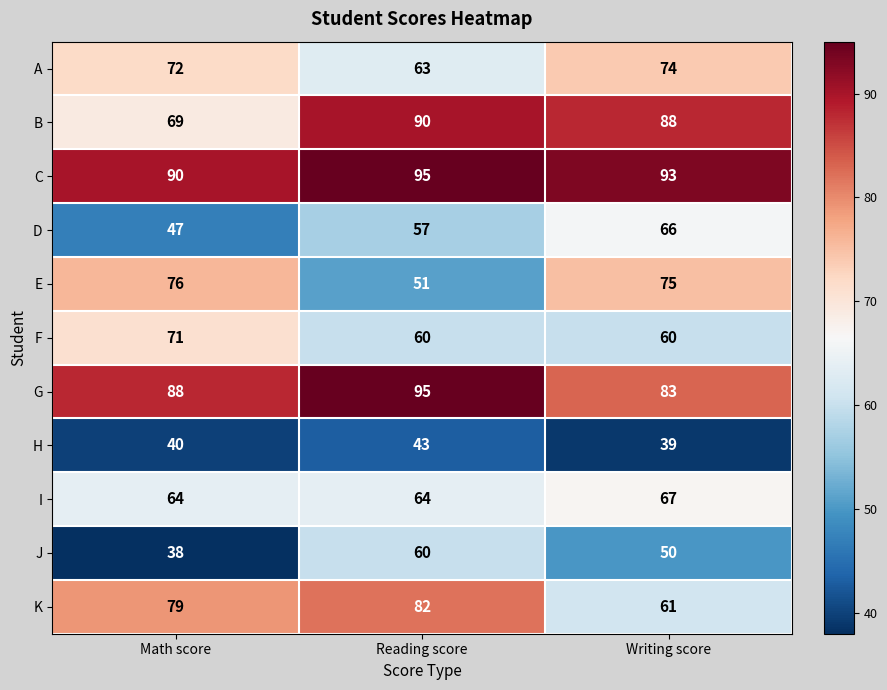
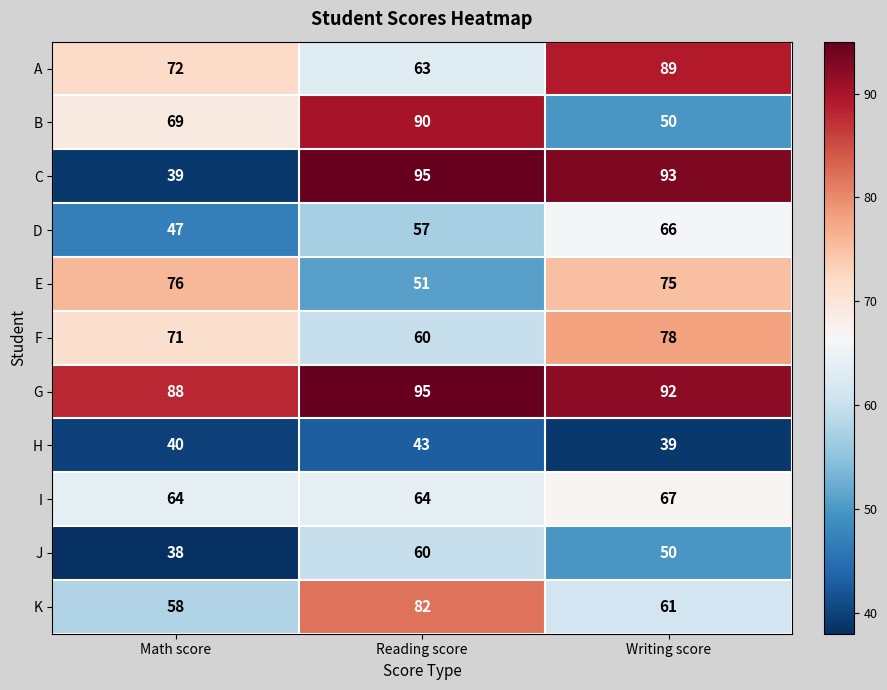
  {
    "A": {
      "Math score": 72,
      "Reading score": 63,
-     "Writing score": 74
+     "Writing score": 89
    },
    "B": {
      "Math score": 69,
      "Reading score": 90,
-     "Writing score": 88
+     "Writing score": 50
    },
    "C": {
-     "Math score": 90,
+     "Math score": 39,
      "Reading score": 95,
      "Writing score": 93
    },
    "D": {
      "Math score": 47,
      "Reading score": 57,
      "Writing score": 66
    },
    "E": {
      "Math score": 76,
      "Reading score": 51,
      "Writing score": 75
    },
    "F": {
      "Math score": 71,
      "Reading score": 60,
-     "Writing score": 60
+     "Writing score": 78
    },
    "G": {
      "Math score": 88,
      "Reading score": 95,
-     "Writing score": 83
+     "Writing score": 92
    },
    "H": {
      "Math score": 40,
      "Reading score": 43,
      "Writing score": 39
    },
    "I": {
      "Math score": 64,
      "Reading score": 64,
      "Writing score": 67
    },
    "J": {
      "Math score": 38,
      "Reading score": 60,
      "Writing score": 50
    },
    "K": {
-     "Math score": 79,
+     "Math score": 58,
      "Reading score": 82,
      "Writing score": 61
    }
  }
